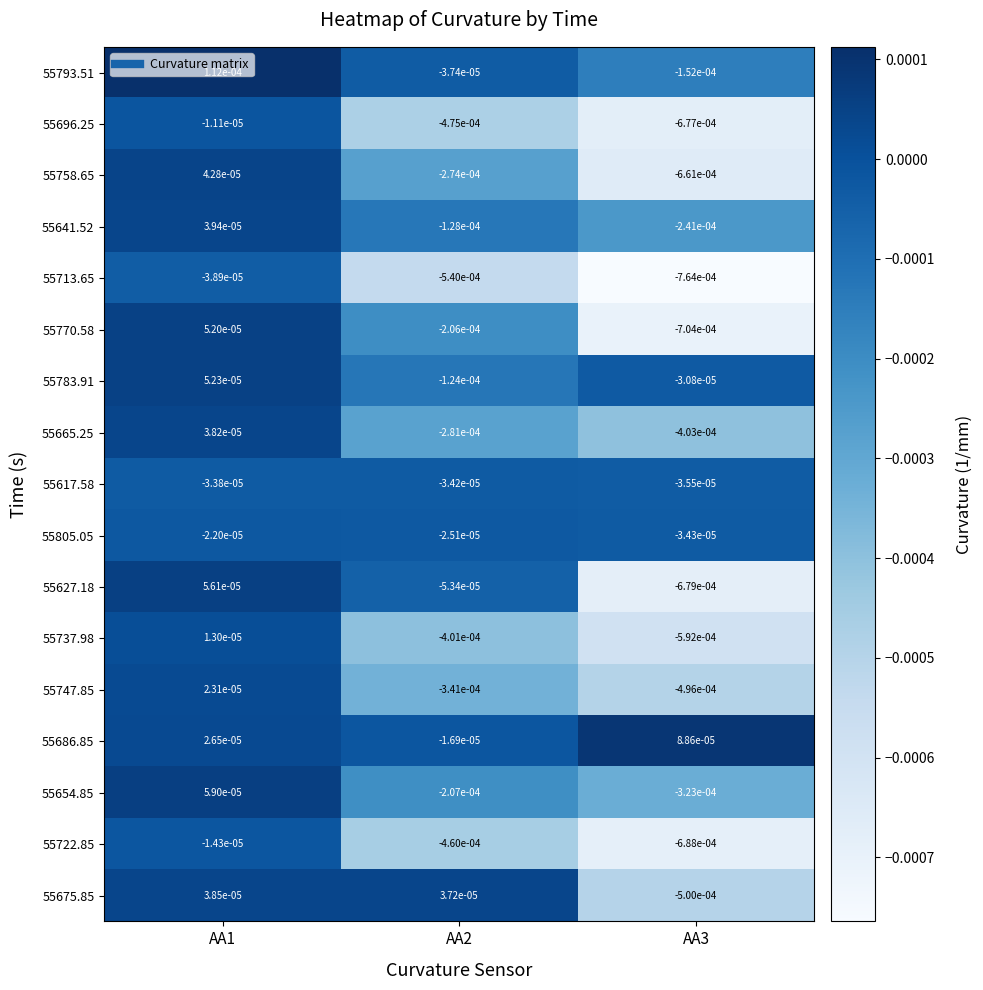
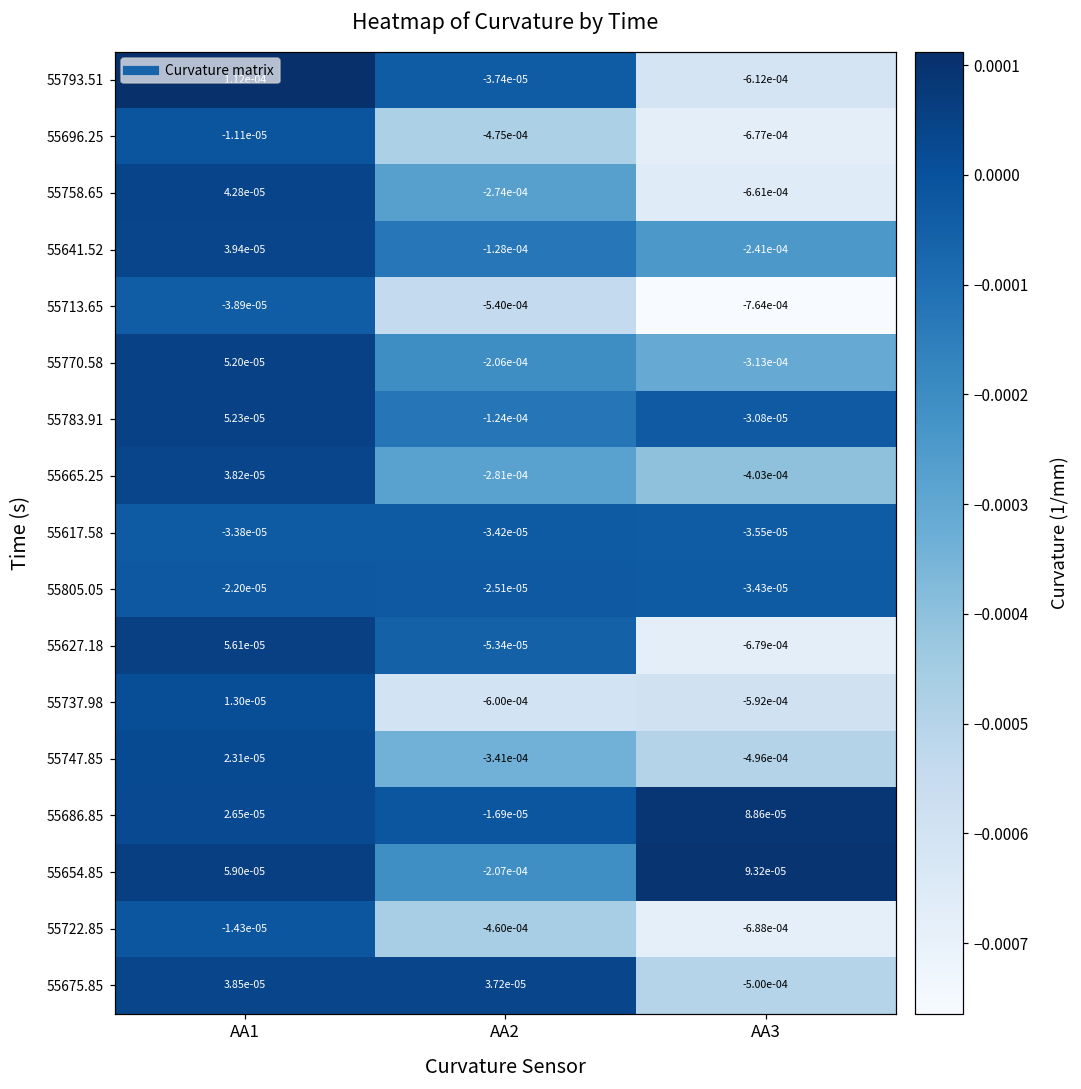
  {
    "55793.51": {
      "AA2": "-3.74e-05",
-     "AA3": "-1.52e-04"
+     "AA3": "-6.12e-04"
    },
    "55696.25": {
      "AA1": "-1.11e-05",
      "AA2": "-4.75e-04",
      "AA3": "-6.77e-04"
    },
    "55758.65": {
      "AA1": "4.28e-05",
      "AA2": "-2.74e-04",
      "AA3": "-6.61e-04"
    },
    "55641.52": {
      "AA1": "3.94e-05",
      "AA2": "-1.28e-04",
      "AA3": "-2.41e-04"
    },
    "55713.65": {
      "AA1": "-3.89e-05",
      "AA2": "-5.40e-04",
      "AA3": "-7.64e-04"
    },
    "55770.58": {
      "AA1": "5.20e-05",
      "AA2": "-2.06e-04",
-     "AA3": "-7.04e-04"
+     "AA3": "-3.13e-04"
    },
    "55783.91": {
      "AA1": "5.23e-05",
      "AA2": "-1.24e-04",
      "AA3": "-3.08e-05"
    },
    "55665.25": {
      "AA1": "3.82e-05",
      "AA2": "-2.81e-04",
      "AA3": "-4.03e-04"
    },
    "55617.58": {
      "AA1": "-3.38e-05",
      "AA2": "-3.42e-05",
      "AA3": "-3.55e-05"
    },
    "55805.05": {
      "AA1": "-2.20e-05",
      "AA2": "-2.51e-05",
      "AA3": "-3.43e-05"
    },
    "55627.18": {
      "AA1": "5.61e-05",
      "AA2": "-5.34e-05",
      "AA3": "-6.79e-04"
    },
    "55737.98": {
      "AA1": "1.30e-05",
-     "AA2": "-4.01e-04",
+     "AA2": "-6.00e-04",
      "AA3": "-5.92e-04"
    },
    "55747.85": {
      "AA1": "2.31e-05",
      "AA2": "-3.41e-04",
      "AA3": "-4.96e-04"
    },
    "55686.85": {
      "AA1": "2.65e-05",
      "AA2": "-1.69e-05",
      "AA3": "8.86e-05"
    },
    "55654.85": {
      "AA1": "5.90e-05",
      "AA2": "-2.07e-04",
-     "AA3": "-3.23e-04"
+     "AA3": "9.32e-05"
    },
    "55722.85": {
      "AA1": "-1.43e-05",
      "AA2": "-4.60e-04",
      "AA3": "-6.88e-04"
    },
    "55675.85": {
      "AA1": "3.85e-05",
      "AA2": "3.72e-05",
      "AA3": "-5.00e-04"
    }
  }
